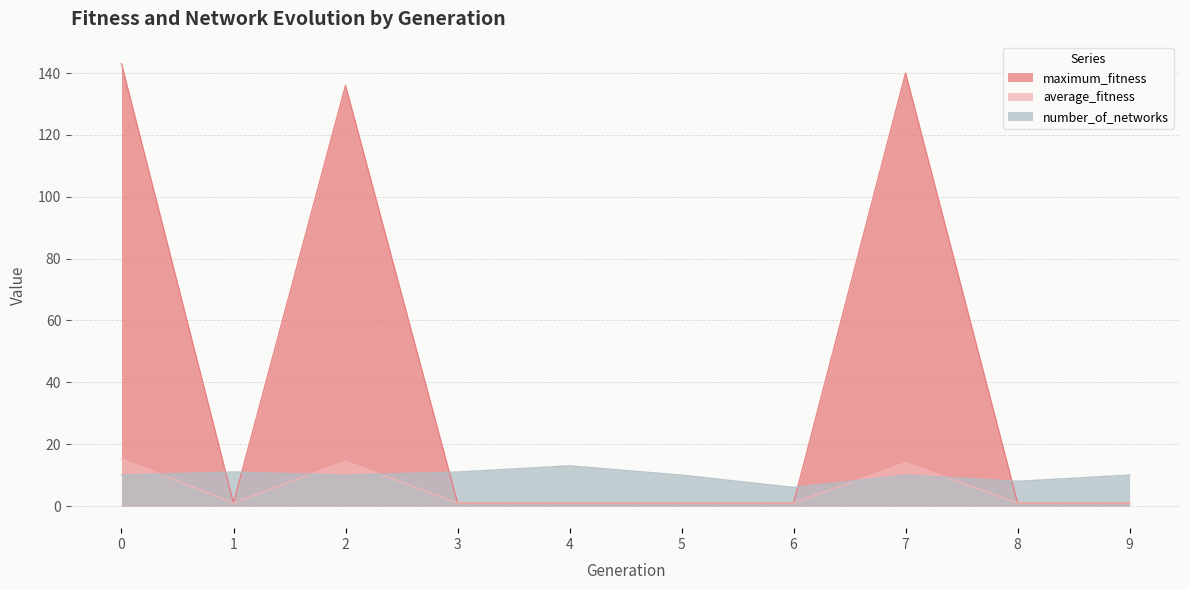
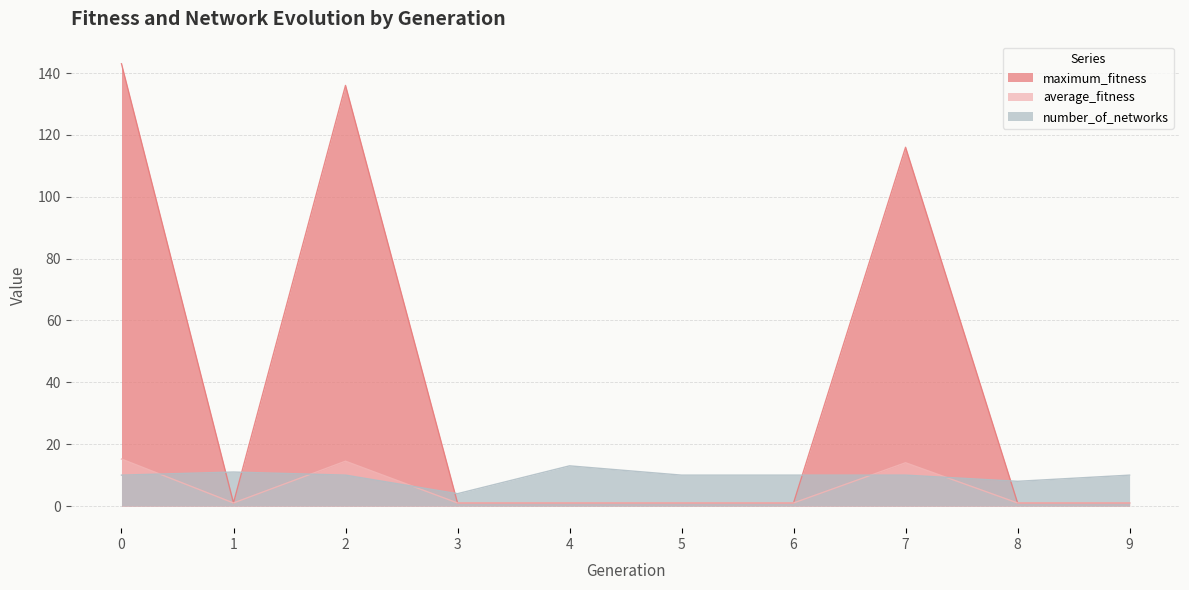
  {
    "maximum_fitness": {
      "0": 143,
      "2": 136,
-     "7": 140
+     "7": 116
    },
    "average_fitness": {
      "0": 15,
      "2": 15,
      "7": 14
    },
    "number_of_networks": {
      "0": 10,
      "1": 11,
      "2": 10,
-     "3": 11,
+     "3": 4,
      "4": 13,
      "5": 10,
-     "6": 6,
+     "6": 10,
      "7": 10,
      "8": 8,
      "9": 10
    }
  }
